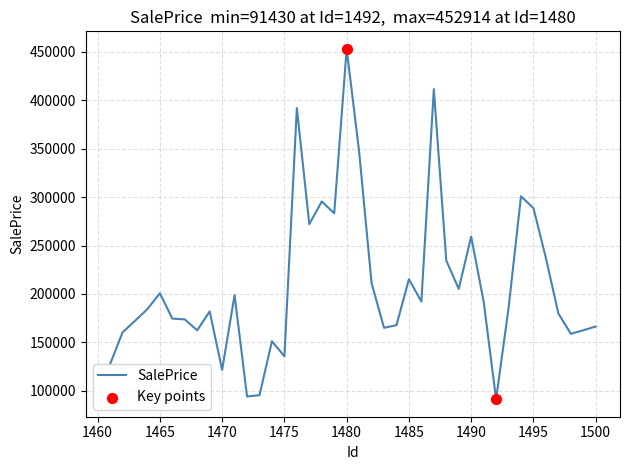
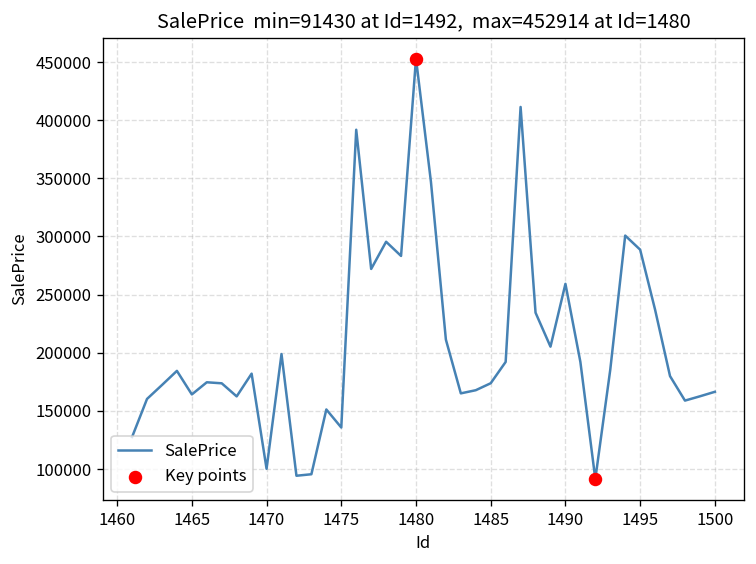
  {
    "SalePrice": {
-     "1465": 200000,
-     "1470": 120000,
+     "1465": 160000,
+     "1470": 100000,
      "1475": 140000,
-     "1485": 220000,
+     "1485": 170000,
      "1490": 260000,
      "1495": 290000,
      "1500": 170000
    }
  }
